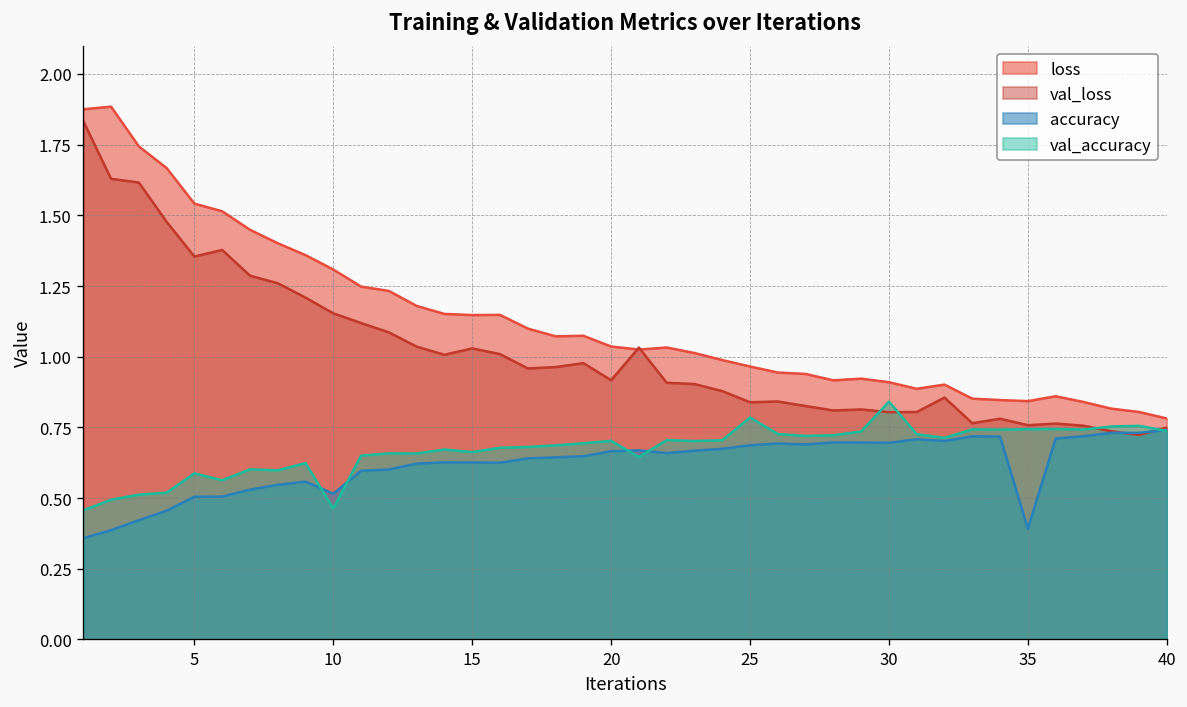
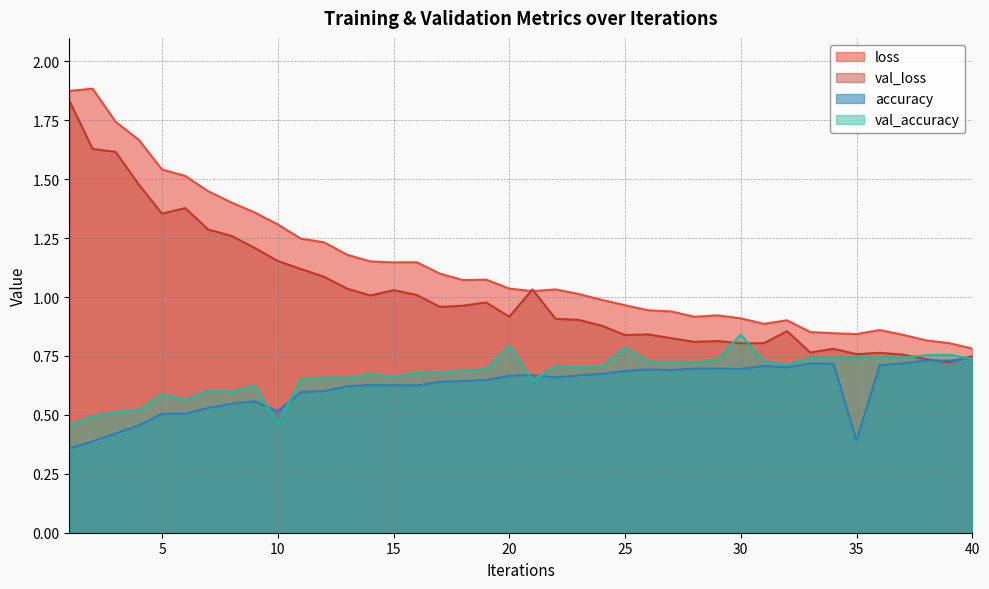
  {
    "accuracy": {
      "5": 0.50,
      "10": 0.52,
      "15": 0.63,
      "20": 0.67,
      "25": 0.69,
      "30": 0.70,
      "35": 0.39
    },
    "val_accuracy": {
      "5": 0.59,
      "10": 0.46,
      "15": 0.66,
-     "20": 0.70,
+     "20": 0.79,
      "25": 0.78,
      "30": 0.84,
      "35": 0.74
    }
  }
